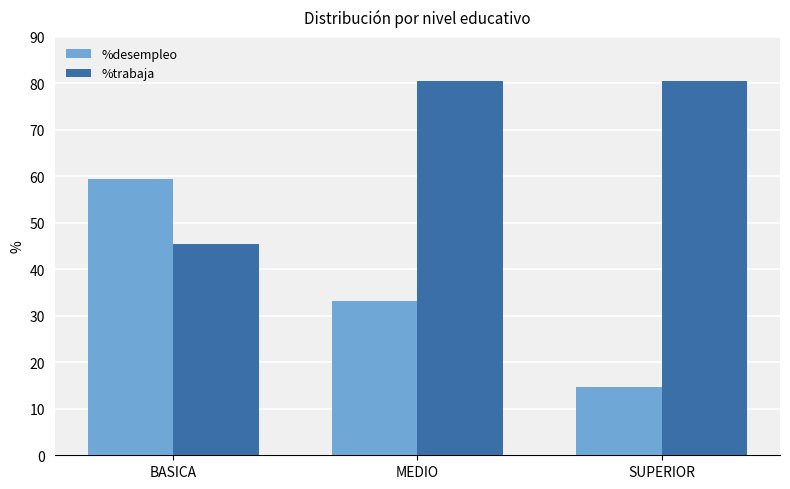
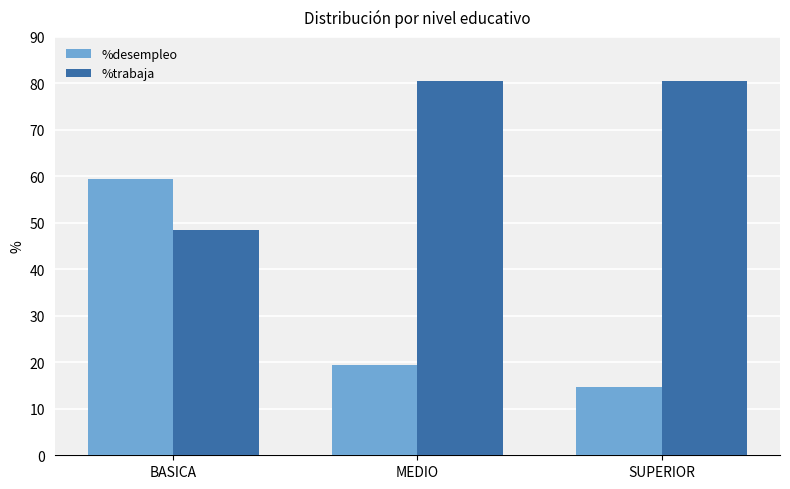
  {
    "%desempleo": {
      "BASICA": 60,
-     "MEDIO": 33,
+     "MEDIO": 19,
      "SUPERIOR": 15
    },
    "%trabaja": {
-     "BASICA": 45,
+     "BASICA": 49,
      "MEDIO": 81,
      "SUPERIOR": 80
    }
  }
